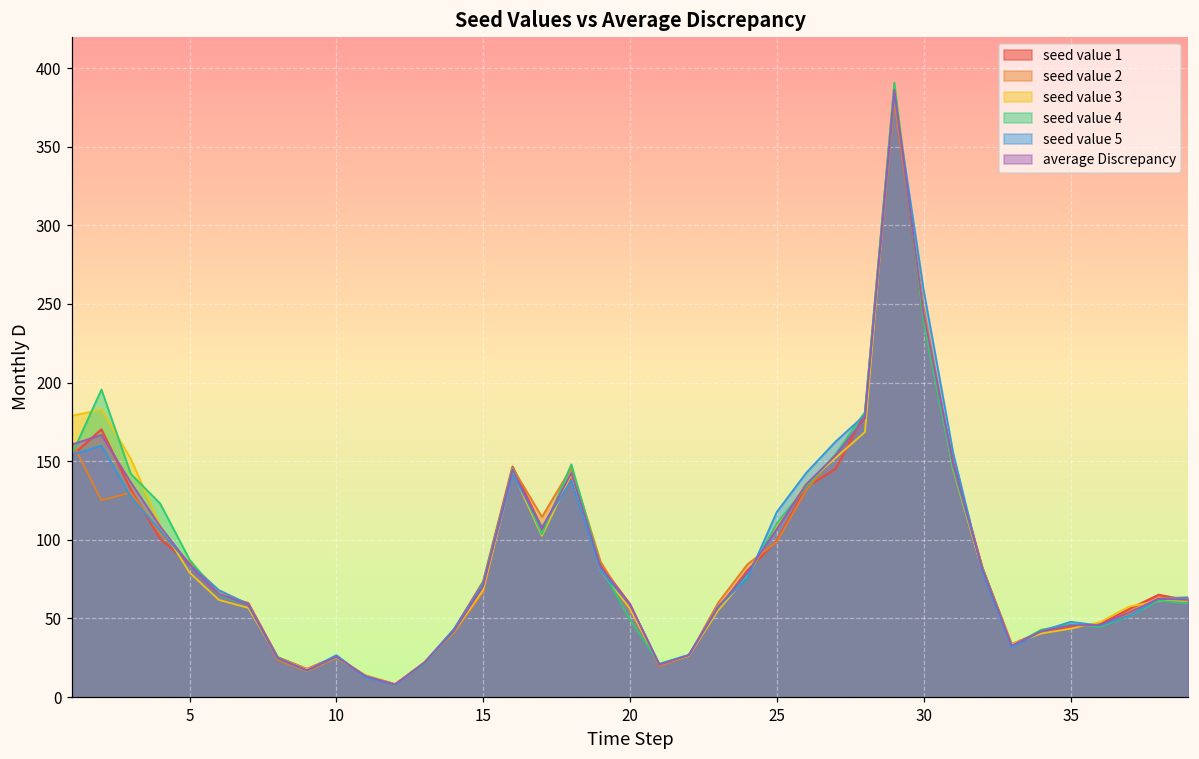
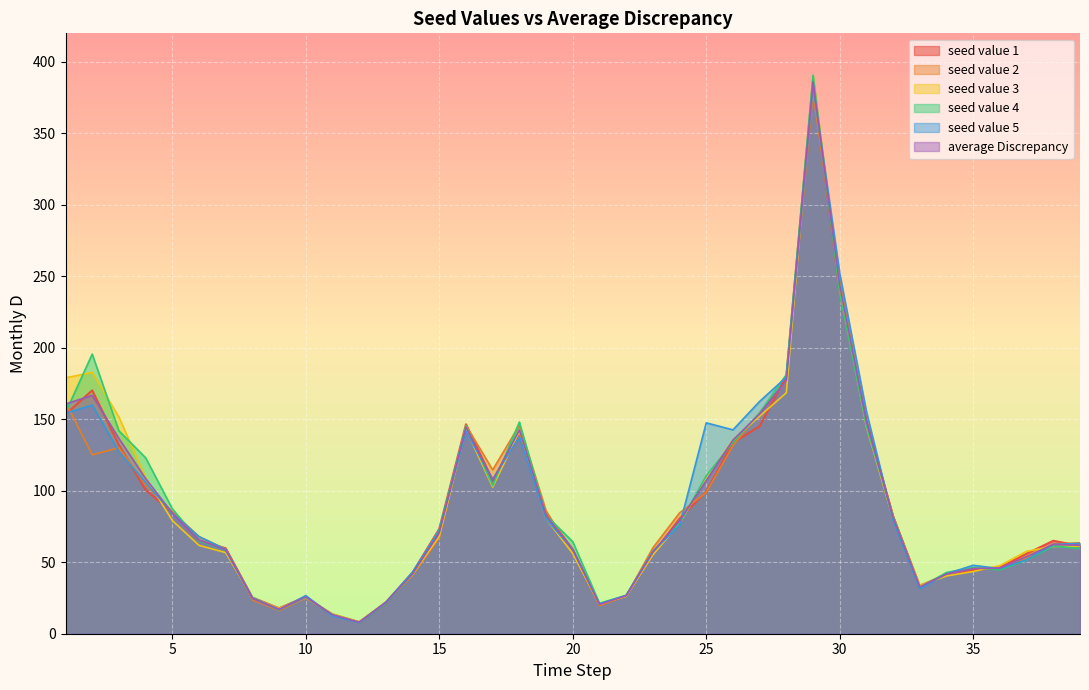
  {
    "seed value 4": {
      "5": 87,
-     "20": 49
+     "20": 64
    },
    "seed value 5": {
-     "25": 118,
-     "30": 259
+     "25": 148,
+     "30": 252
    }
  }
